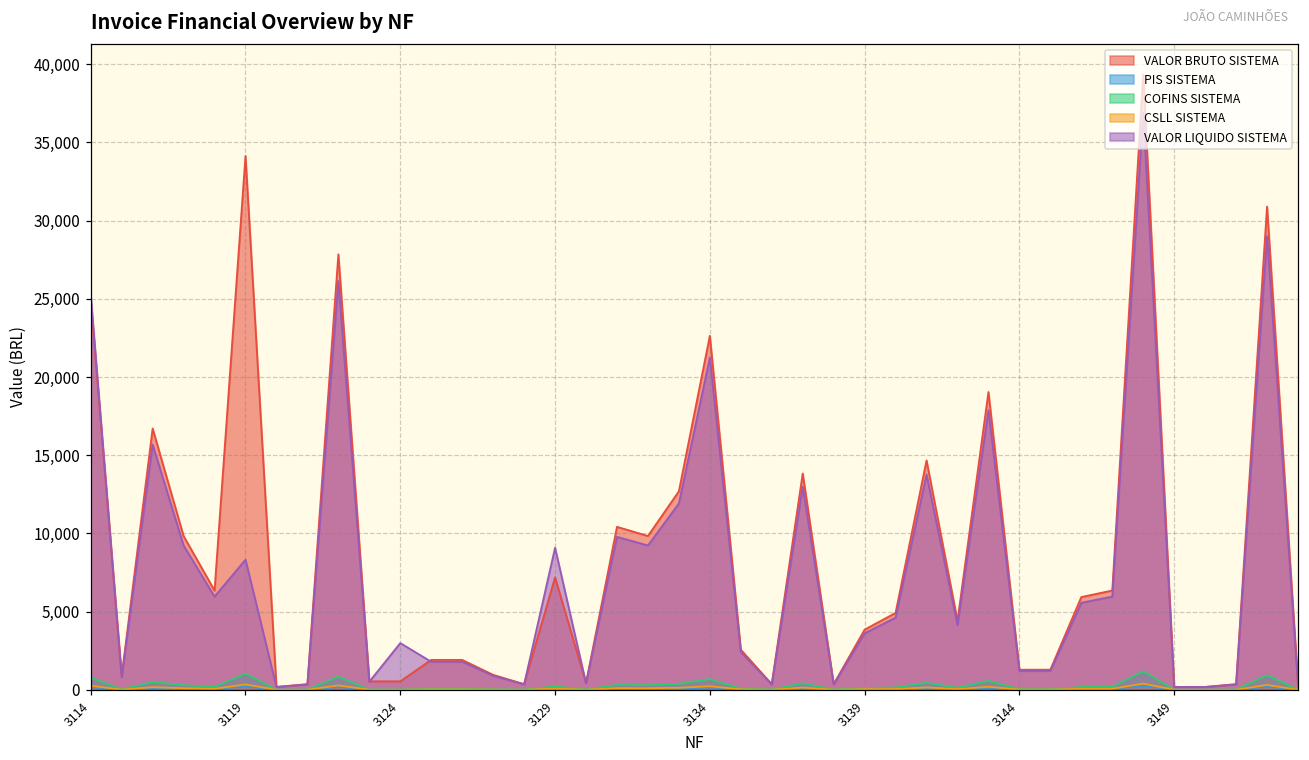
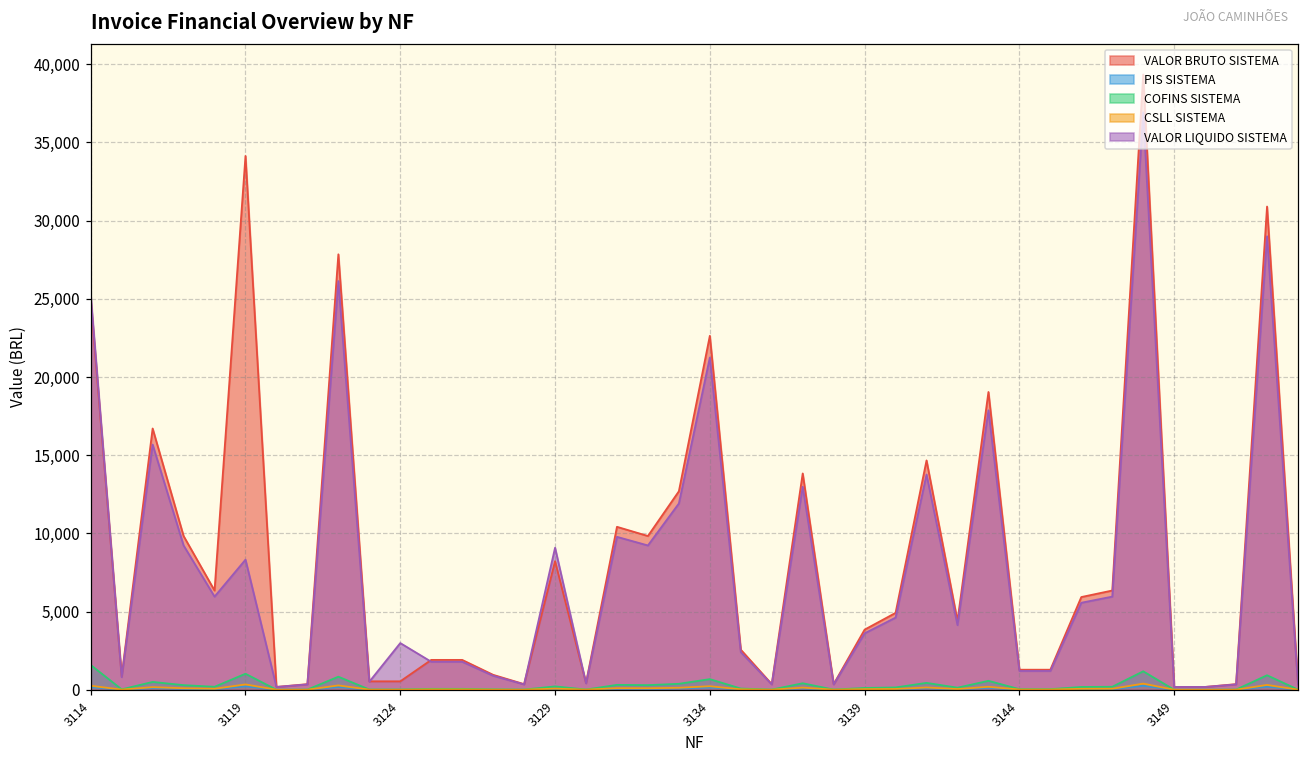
  {
    "VALOR BRUTO SISTEMA": {
      "3114": "24,900",
      "3119": "34,100",
      "3124": "500",
-     "3129": "7,200",
+     "3129": "8,200",
      "3134": "22,600",
      "3139": "3,800"
    },
    "COFINS SISTEMA": {
-     "3114": "800",
+     "3114": "1,600",
      "3119": "1,000",
      "3134": "700"
    },
    "VALOR LIQUIDO SISTEMA": {
      "3114": "25,200",
      "3119": "8,300",
      "3124": "3,000",
      "3129": "9,100",
      "3134": "21,200",
      "3139": "3,600"
    }
  }
